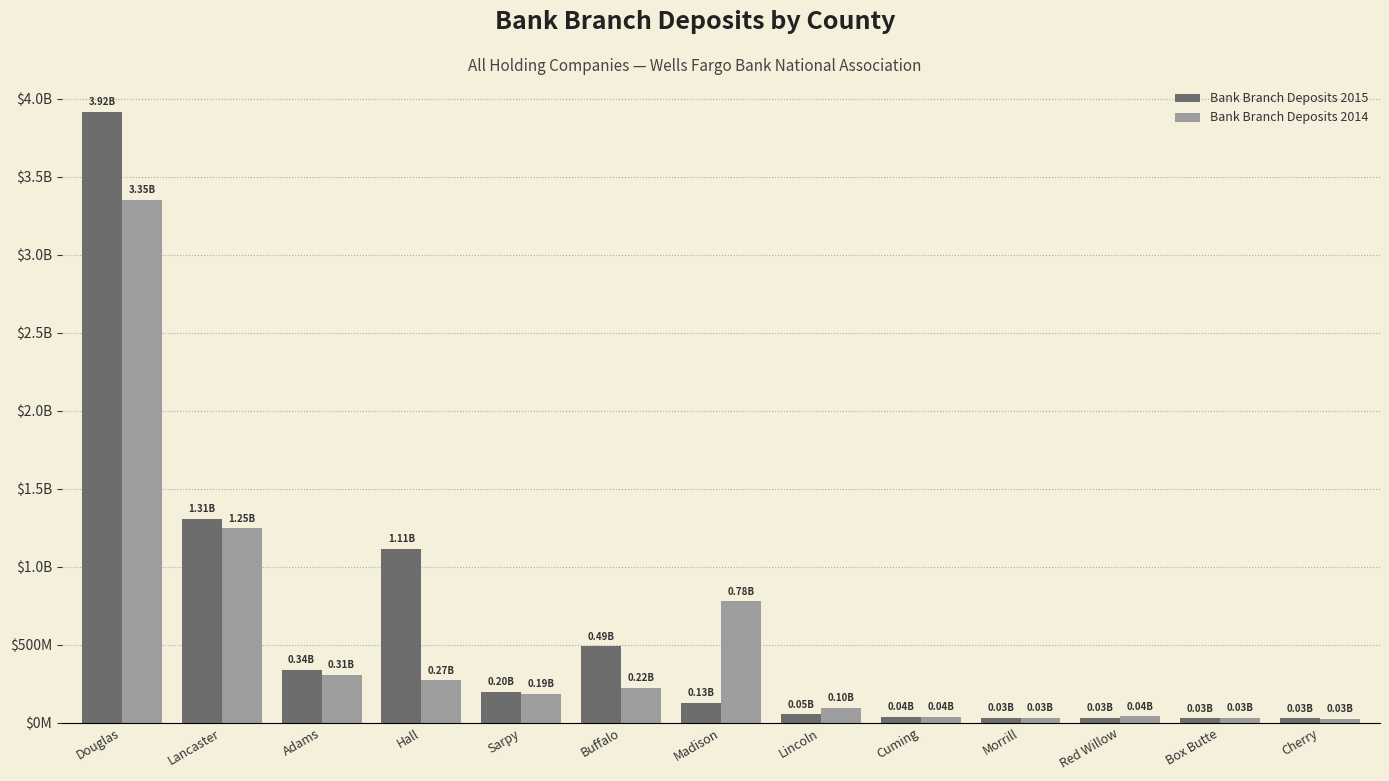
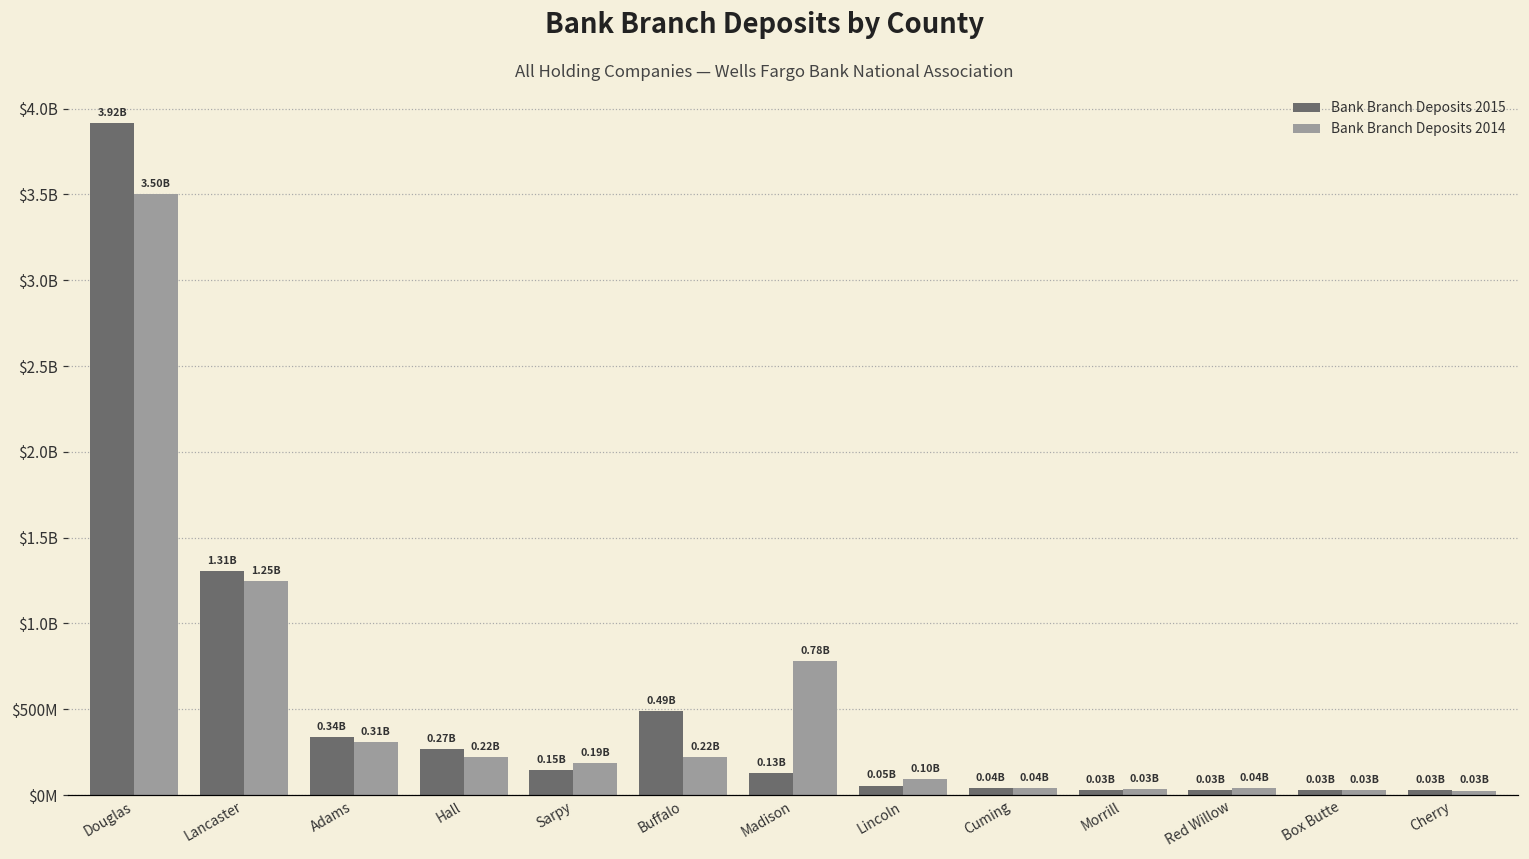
  {
    "Bank Branch Deposits 2015": {
      "Douglas": "3.92B",
      "Lancaster": "1.31B",
      "Adams": "0.34B",
-     "Hall": "1.11B",
-     "Sarpy": "0.20B",
+     "Hall": "0.27B",
+     "Sarpy": "0.15B",
      "Buffalo": "0.49B",
      "Madison": "0.13B",
      "Lincoln": "0.05B",
      "Cuming": "0.04B",
      "Morrill": "0.03B",
      "Red Willow": "0.03B",
      "Box Butte": "0.03B",
      "Cherry": "0.03B"
    },
    "Bank Branch Deposits 2014": {
-     "Douglas": "3.35B",
+     "Douglas": "3.50B",
      "Lancaster": "1.25B",
      "Adams": "0.31B",
-     "Hall": "0.27B",
+     "Hall": "0.22B",
      "Sarpy": "0.19B",
      "Buffalo": "0.22B",
      "Madison": "0.78B",
      "Lincoln": "0.10B",
      "Cuming": "0.04B",
      "Morrill": "0.03B",
      "Red Willow": "0.04B",
      "Box Butte": "0.03B",
      "Cherry": "0.03B"
    }
  }
